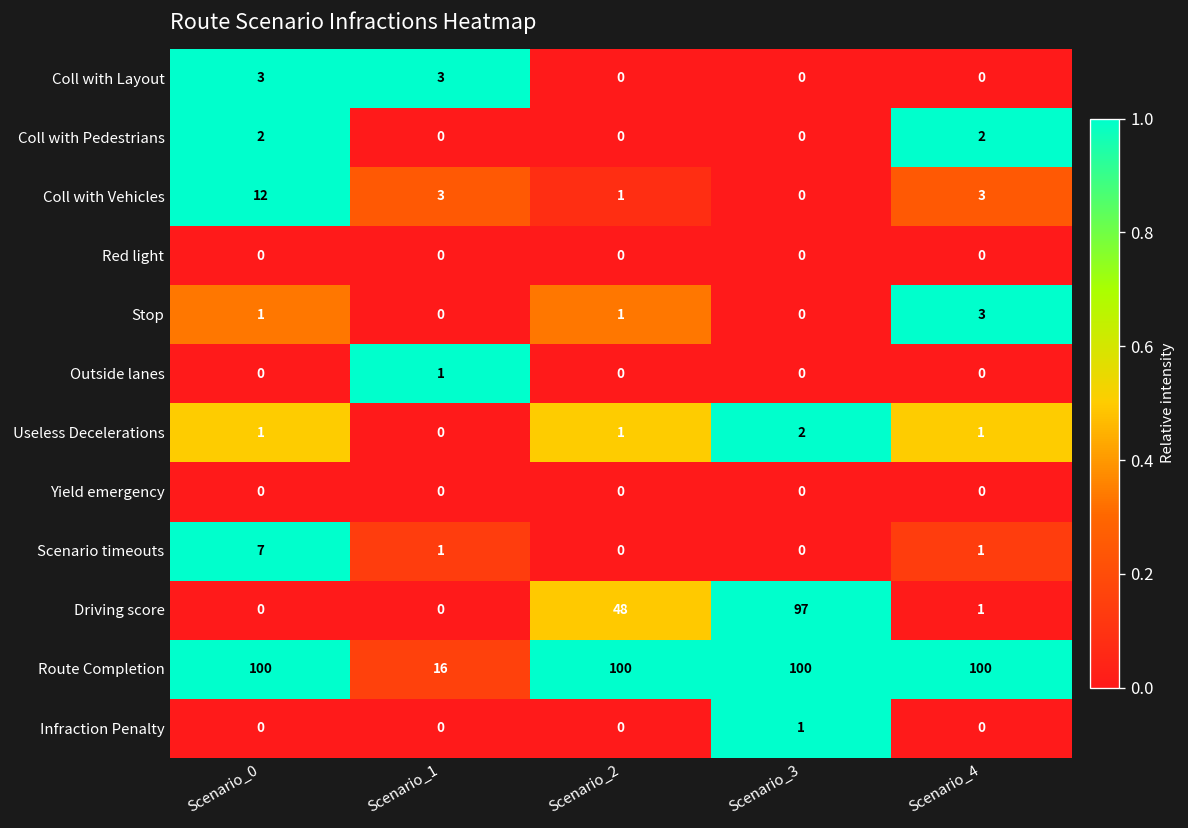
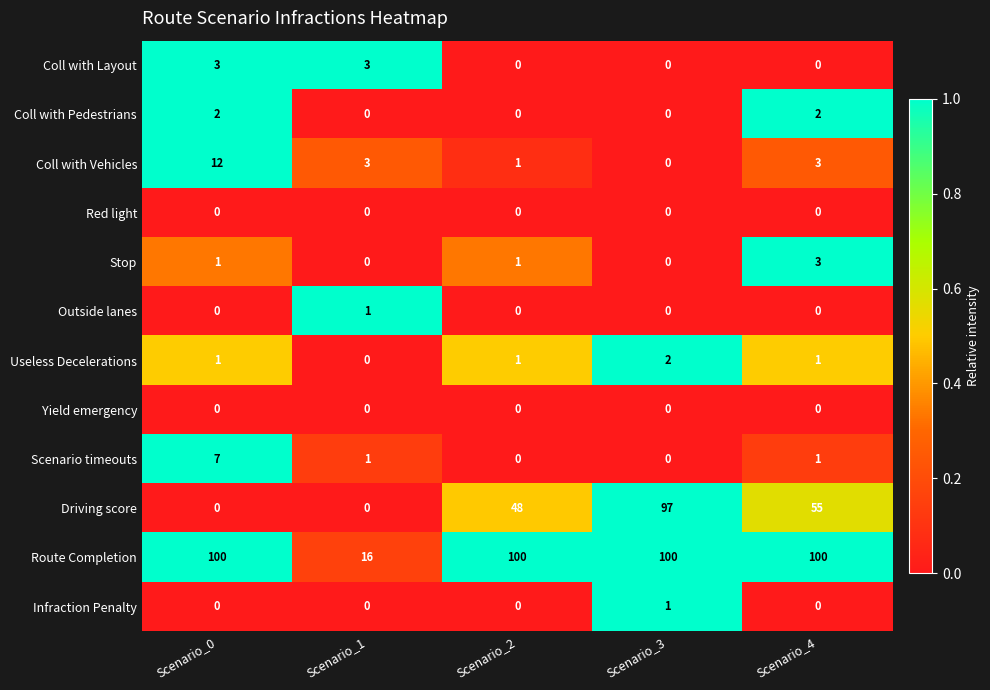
  {
    "Coll with Layout": {
      "Scenario_0": 3,
      "Scenario_1": 3,
      "Scenario_2": 0,
      "Scenario_3": 0,
      "Scenario_4": 0
    },
    "Coll with Pedestrians": {
      "Scenario_0": 2,
      "Scenario_1": 0,
      "Scenario_2": 0,
      "Scenario_3": 0,
      "Scenario_4": 2
    },
    "Coll with Vehicles": {
      "Scenario_0": 12,
      "Scenario_1": 3,
      "Scenario_2": 1,
      "Scenario_3": 0,
      "Scenario_4": 3
    },
    "Red light": {
      "Scenario_0": 0,
      "Scenario_1": 0,
      "Scenario_2": 0,
      "Scenario_3": 0,
      "Scenario_4": 0
    },
    "Stop": {
      "Scenario_0": 1,
      "Scenario_1": 0,
      "Scenario_2": 1,
      "Scenario_3": 0,
      "Scenario_4": 3
    },
    "Outside lanes": {
      "Scenario_0": 0,
      "Scenario_1": 1,
      "Scenario_2": 0,
      "Scenario_3": 0,
      "Scenario_4": 0
    },
    "Useless Decelerations": {
      "Scenario_0": 1,
      "Scenario_1": 0,
      "Scenario_2": 1,
      "Scenario_3": 2,
      "Scenario_4": 1
    },
    "Yield emergency": {
      "Scenario_0": 0,
      "Scenario_1": 0,
      "Scenario_2": 0,
      "Scenario_3": 0,
      "Scenario_4": 0
    },
    "Scenario timeouts": {
      "Scenario_0": 7,
      "Scenario_1": 1,
      "Scenario_2": 0,
      "Scenario_3": 0,
      "Scenario_4": 1
    },
    "Driving score": {
      "Scenario_0": 0,
      "Scenario_1": 0,
      "Scenario_2": 48,
      "Scenario_3": 97,
-     "Scenario_4": 1
+     "Scenario_4": 55
    },
    "Route Completion": {
      "Scenario_0": 100,
      "Scenario_1": 16,
      "Scenario_2": 100,
      "Scenario_3": 100,
      "Scenario_4": 100
    },
    "Infraction Penalty": {
      "Scenario_0": 0,
      "Scenario_1": 0,
      "Scenario_2": 0,
      "Scenario_3": 1,
      "Scenario_4": 0
    }
  }
